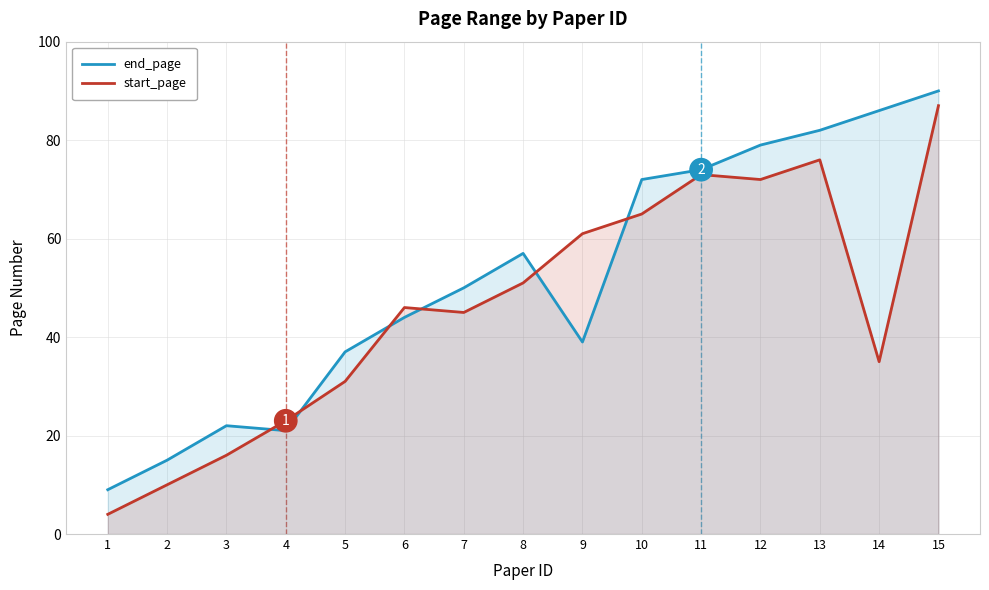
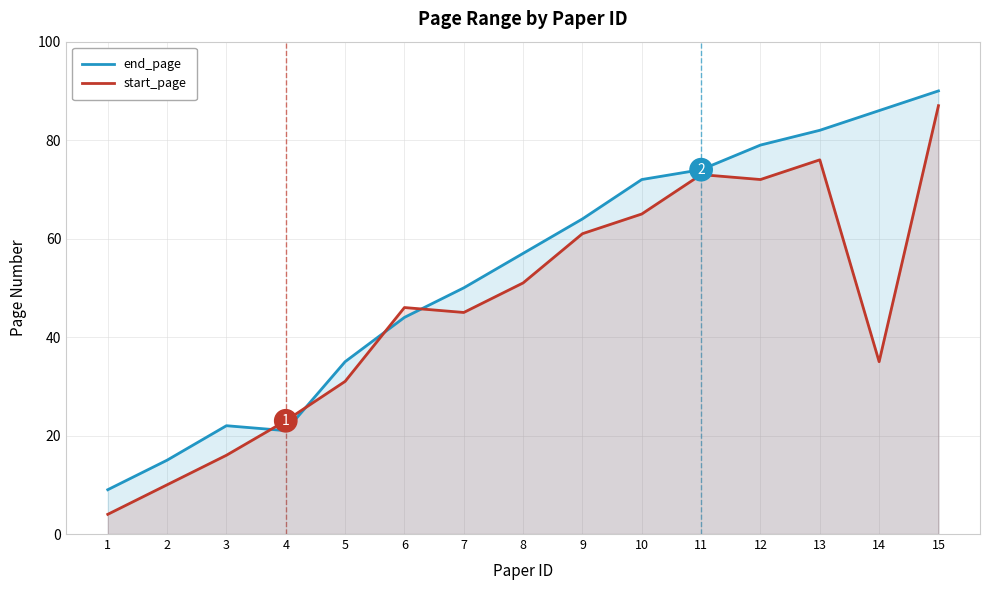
  {
    "end_page": {
      "1": 9,
      "2": 15,
      "3": 22,
-     "5": 37,
+     "5": 35,
      "6": 44,
      "7": 50,
      "8": 57,
-     "9": 39,
+     "9": 64,
      "10": 72,
      "12": 79,
      "13": 82,
      "14": 86,
      "15": 90
    },
    "start_page": {
      "1": 4,
      "2": 10,
      "3": 16,
      "5": 31,
      "6": 46,
      "7": 45,
      "8": 51,
      "9": 61,
      "10": 65,
      "12": 72,
      "13": 76,
      "14": 35,
      "15": 87
    }
  }
